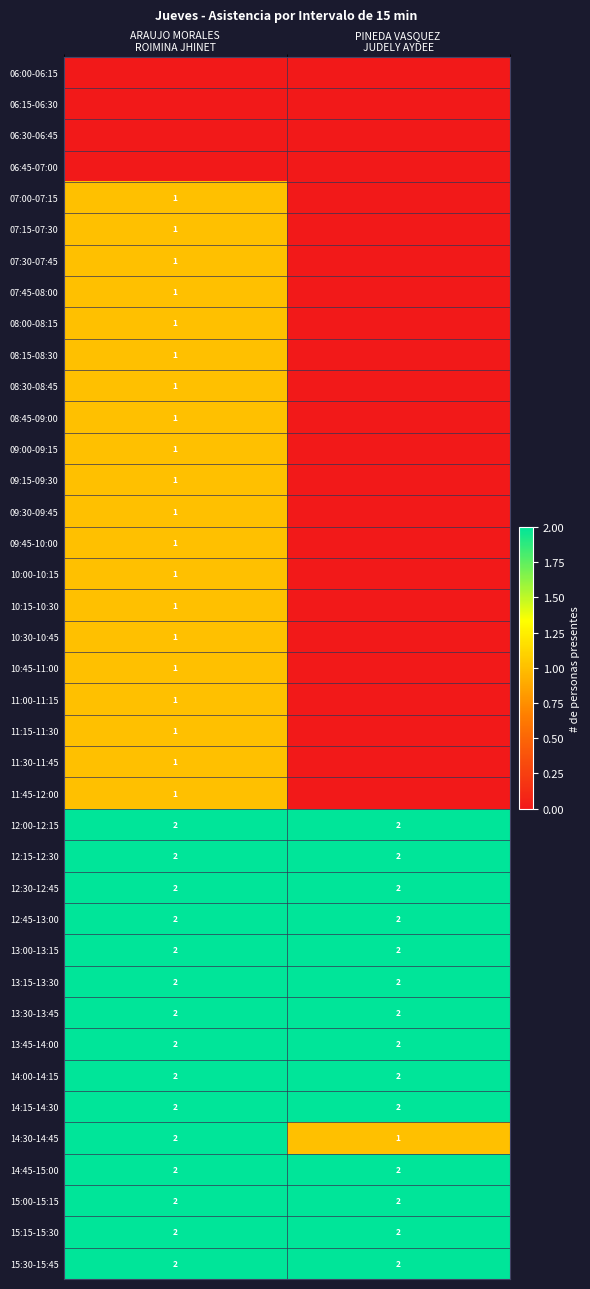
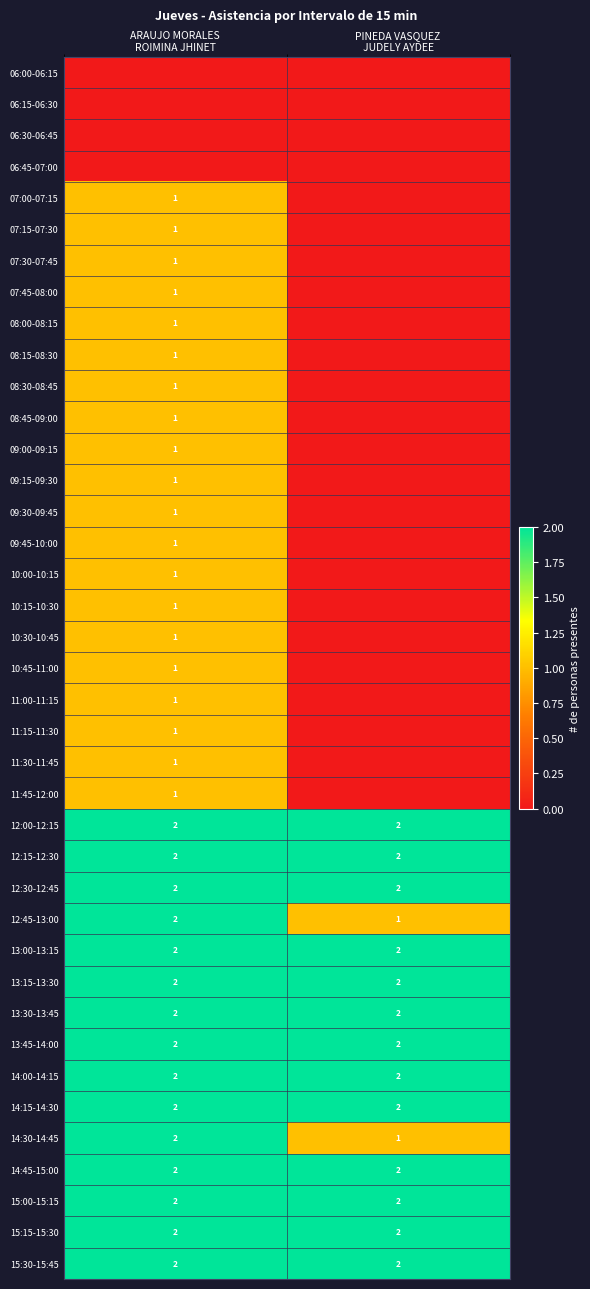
  {
    "07:00-07:15": {
      "ARAUJO MORALES ROIMINA JHINET": 1
    },
    "07:15-07:30": {
      "ARAUJO MORALES ROIMINA JHINET": 1
    },
    "07:30-07:45": {
      "ARAUJO MORALES ROIMINA JHINET": 1
    },
    "07:45-08:00": {
      "ARAUJO MORALES ROIMINA JHINET": 1
    },
    "08:00-08:15": {
      "ARAUJO MORALES ROIMINA JHINET": 1
    },
    "08:15-08:30": {
      "ARAUJO MORALES ROIMINA JHINET": 1
    },
    "08:30-08:45": {
      "ARAUJO MORALES ROIMINA JHINET": 1
    },
    "08:45-09:00": {
      "ARAUJO MORALES ROIMINA JHINET": 1
    },
    "09:00-09:15": {
      "ARAUJO MORALES ROIMINA JHINET": 1
    },
    "09:15-09:30": {
      "ARAUJO MORALES ROIMINA JHINET": 1
    },
    "09:30-09:45": {
      "ARAUJO MORALES ROIMINA JHINET": 1
    },
    "09:45-10:00": {
      "ARAUJO MORALES ROIMINA JHINET": 1
    },
    "10:00-10:15": {
      "ARAUJO MORALES ROIMINA JHINET": 1
    },
    "10:15-10:30": {
      "ARAUJO MORALES ROIMINA JHINET": 1
    },
    "10:30-10:45": {
      "ARAUJO MORALES ROIMINA JHINET": 1
    },
    "10:45-11:00": {
      "ARAUJO MORALES ROIMINA JHINET": 1
    },
    "11:00-11:15": {
      "ARAUJO MORALES ROIMINA JHINET": 1
    },
    "11:15-11:30": {
      "ARAUJO MORALES ROIMINA JHINET": 1
    },
    "11:30-11:45": {
      "ARAUJO MORALES ROIMINA JHINET": 1
    },
    "11:45-12:00": {
      "ARAUJO MORALES ROIMINA JHINET": 1
    },
    "12:00-12:15": {
      "ARAUJO MORALES ROIMINA JHINET": 2,
      "PINEDA VASQUEZ JUDELY AYDEE": 2
    },
    "12:15-12:30": {
      "ARAUJO MORALES ROIMINA JHINET": 2,
      "PINEDA VASQUEZ JUDELY AYDEE": 2
    },
    "12:30-12:45": {
      "ARAUJO MORALES ROIMINA JHINET": 2,
      "PINEDA VASQUEZ JUDELY AYDEE": 2
    },
    "12:45-13:00": {
      "ARAUJO MORALES ROIMINA JHINET": 2,
-     "PINEDA VASQUEZ JUDELY AYDEE": 2
+     "PINEDA VASQUEZ JUDELY AYDEE": 1
    },
    "13:00-13:15": {
      "ARAUJO MORALES ROIMINA JHINET": 2,
      "PINEDA VASQUEZ JUDELY AYDEE": 2
    },
    "13:15-13:30": {
      "ARAUJO MORALES ROIMINA JHINET": 2,
      "PINEDA VASQUEZ JUDELY AYDEE": 2
    },
    "13:30-13:45": {
      "ARAUJO MORALES ROIMINA JHINET": 2,
      "PINEDA VASQUEZ JUDELY AYDEE": 2
    },
    "13:45-14:00": {
      "ARAUJO MORALES ROIMINA JHINET": 2,
      "PINEDA VASQUEZ JUDELY AYDEE": 2
    },
    "14:00-14:15": {
      "ARAUJO MORALES ROIMINA JHINET": 2,
      "PINEDA VASQUEZ JUDELY AYDEE": 2
    },
    "14:15-14:30": {
      "ARAUJO MORALES ROIMINA JHINET": 2,
      "PINEDA VASQUEZ JUDELY AYDEE": 2
    },
    "14:30-14:45": {
      "ARAUJO MORALES ROIMINA JHINET": 2,
      "PINEDA VASQUEZ JUDELY AYDEE": 1
    },
    "14:45-15:00": {
      "ARAUJO MORALES ROIMINA JHINET": 2,
      "PINEDA VASQUEZ JUDELY AYDEE": 2
    },
    "15:00-15:15": {
      "ARAUJO MORALES ROIMINA JHINET": 2,
      "PINEDA VASQUEZ JUDELY AYDEE": 2
    },
    "15:15-15:30": {
      "ARAUJO MORALES ROIMINA JHINET": 2,
      "PINEDA VASQUEZ JUDELY AYDEE": 2
    },
    "15:30-15:45": {
      "ARAUJO MORALES ROIMINA JHINET": 2,
      "PINEDA VASQUEZ JUDELY AYDEE": 2
    }
  }
